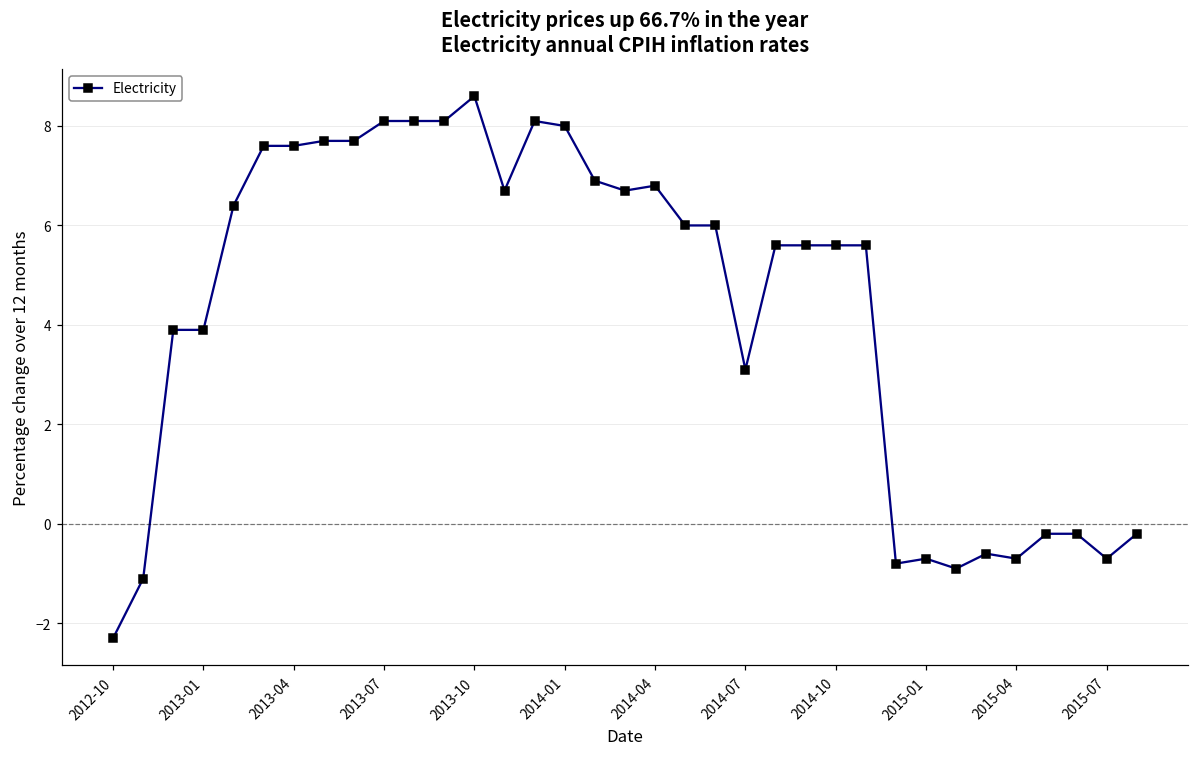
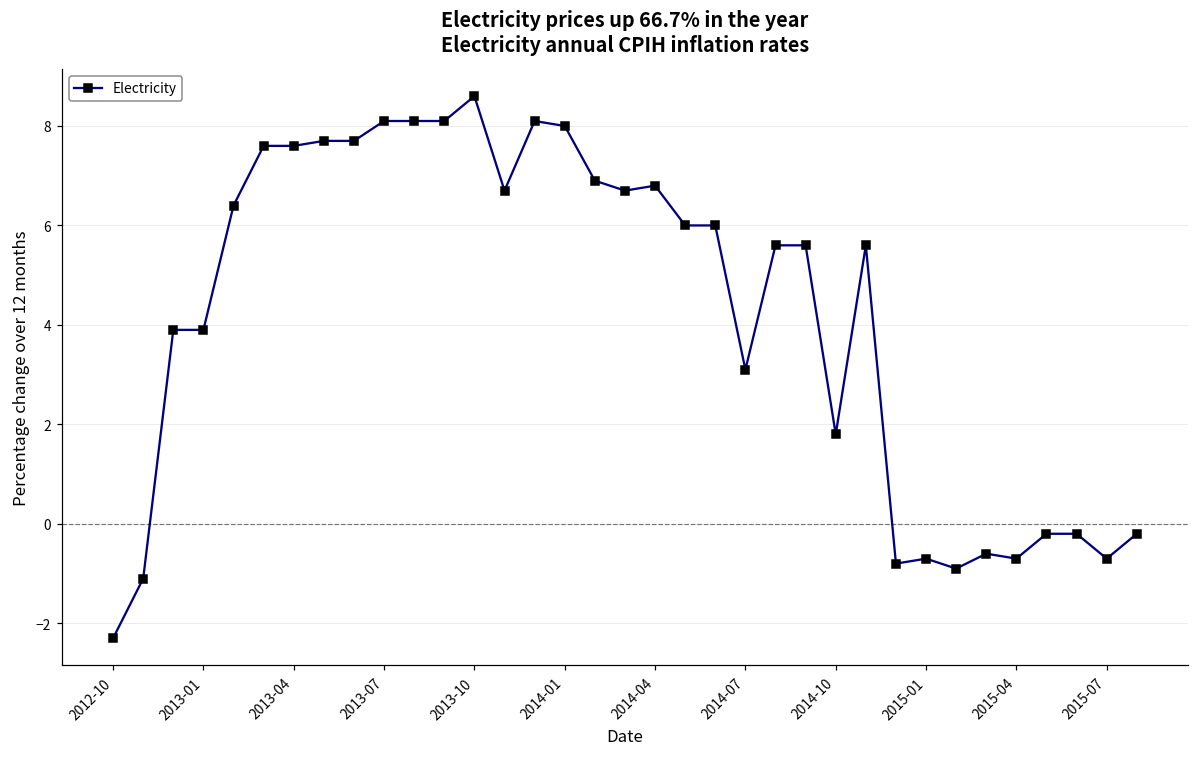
  {
    "2012-10": -2.3,
    "2013-01": 3.9,
    "2013-04": 7.6,
    "2013-07": 8.1,
    "2013-10": 8.6,
    "2014-01": 8.0,
    "2014-04": 6.8,
    "2014-07": 3.1,
-   "2014-10": 5.6,
+   "2014-10": 1.8,
    "2015-01": -0.7,
    "2015-04": -0.7,
    "2015-07": -0.7
  }
